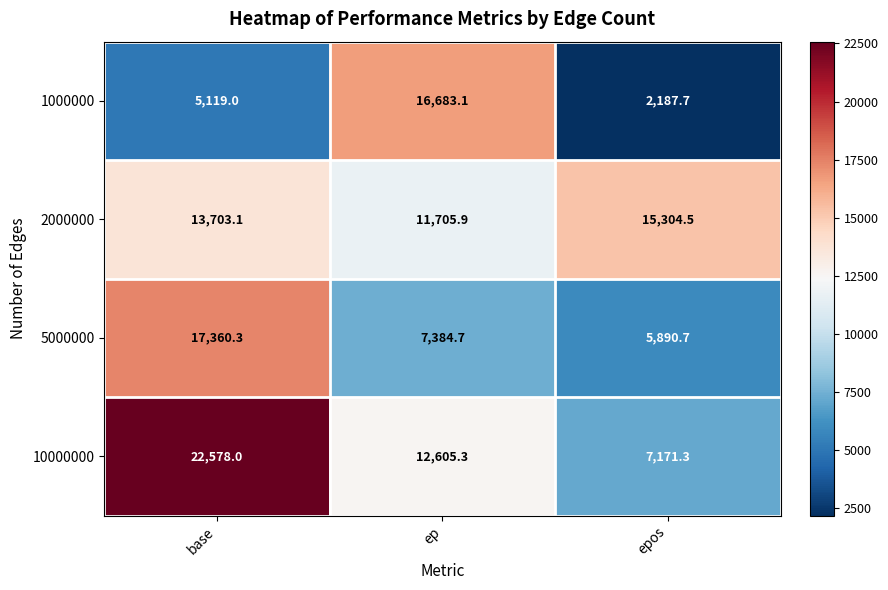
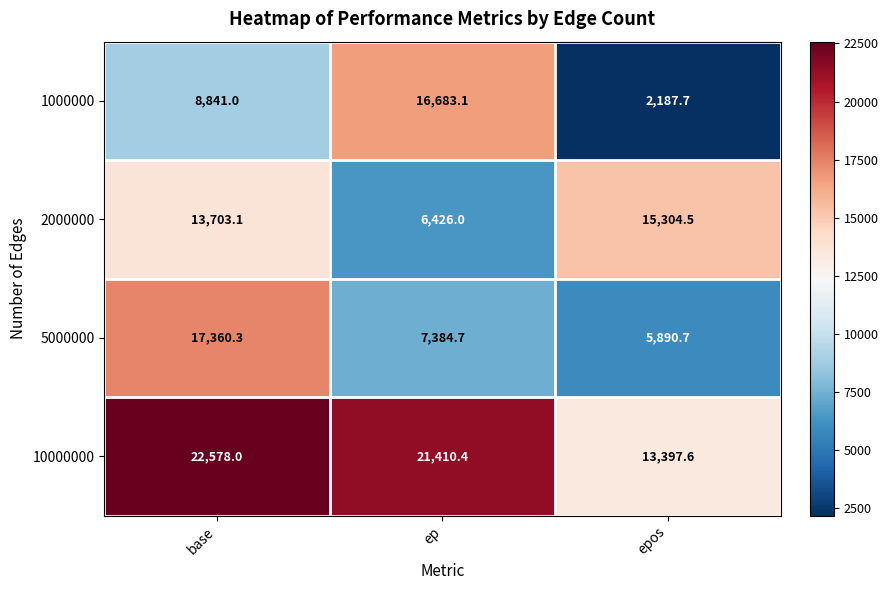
  {
    "1000000": {
-     "base": "5,119.0",
+     "base": "8,841.0",
      "ep": "16,683.1",
      "epos": "2,187.7"
    },
    "2000000": {
      "base": "13,703.1",
-     "ep": "11,705.9",
+     "ep": "6,426.0",
      "epos": "15,304.5"
    },
    "5000000": {
      "base": "17,360.3",
      "ep": "7,384.7",
      "epos": "5,890.7"
    },
    "10000000": {
      "base": "22,578.0",
-     "ep": "12,605.3",
-     "epos": "7,171.3"
+     "ep": "21,410.4",
+     "epos": "13,397.6"
    }
  }
